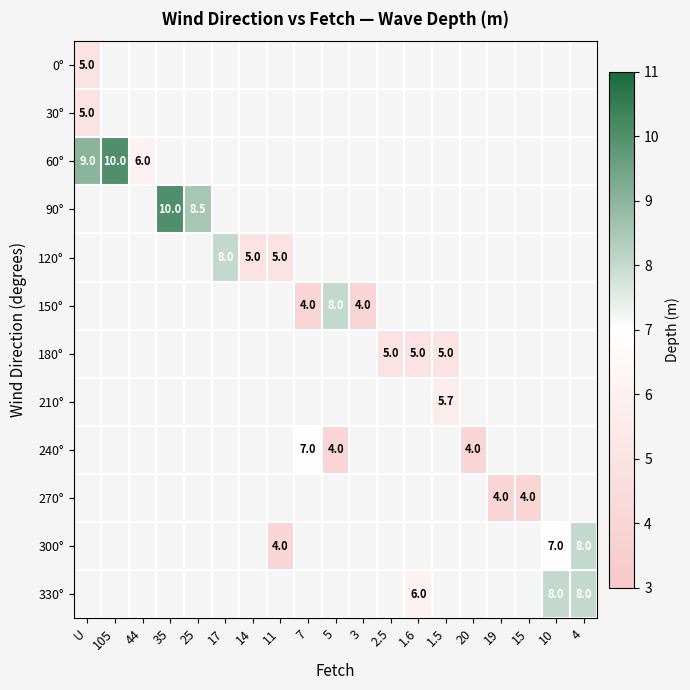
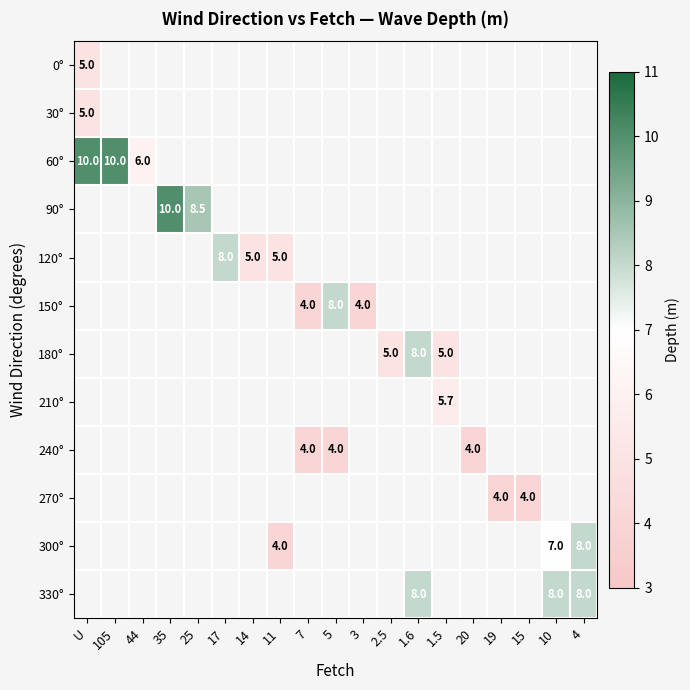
  {
    "0°": {
      "U": 5.0
    },
    "30°": {
      "U": 5.0
    },
    "60°": {
-     "U": 9.0,
+     "U": 10.0,
      "105": 10.0,
      "44": 6.0
    },
    "90°": {
      "35": 10.0,
      "25": 8.5
    },
    "120°": {
      "17": 8.0,
      "14": 5.0,
      "11": 5.0
    },
    "150°": {
      "7": 4.0,
      "5": 8.0,
      "3": 4.0
    },
    "180°": {
      "2.5": 5.0,
-     "1.6": 5.0,
+     "1.6": 8.0,
      "1.5": 5.0
    },
    "210°": {
      "1.5": 5.7
    },
    "240°": {
-     "7": 7.0,
+     "7": 4.0,
      "5": 4.0,
      "20": 4.0
    },
    "270°": {
      "19": 4.0,
      "15": 4.0
    },
    "300°": {
      "11": 4.0,
      "10": 7.0,
      "4": 8.0
    },
    "330°": {
-     "1.6": 6.0,
+     "1.6": 8.0,
      "10": 8.0,
      "4": 8.0
    }
  }
